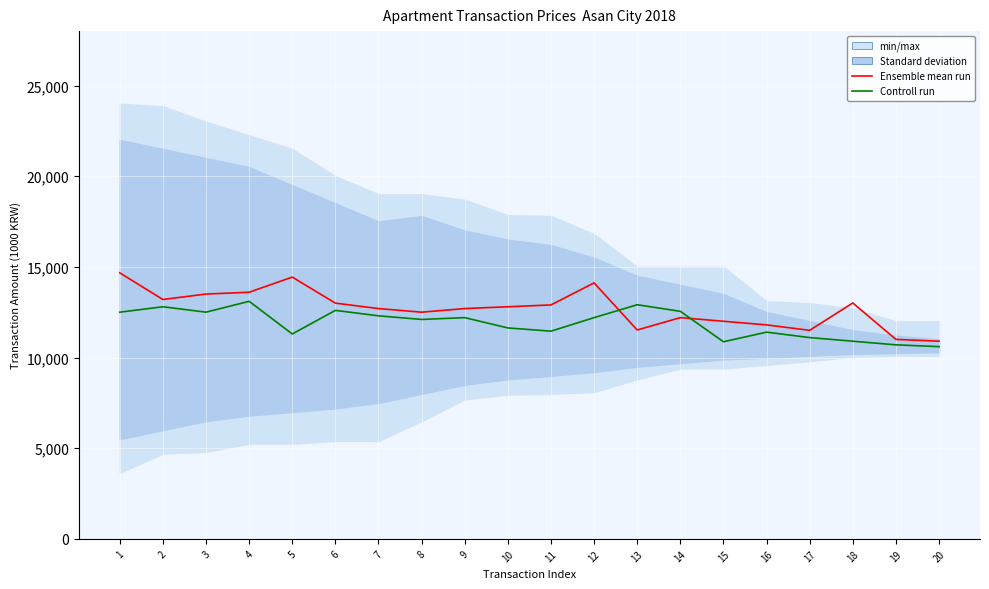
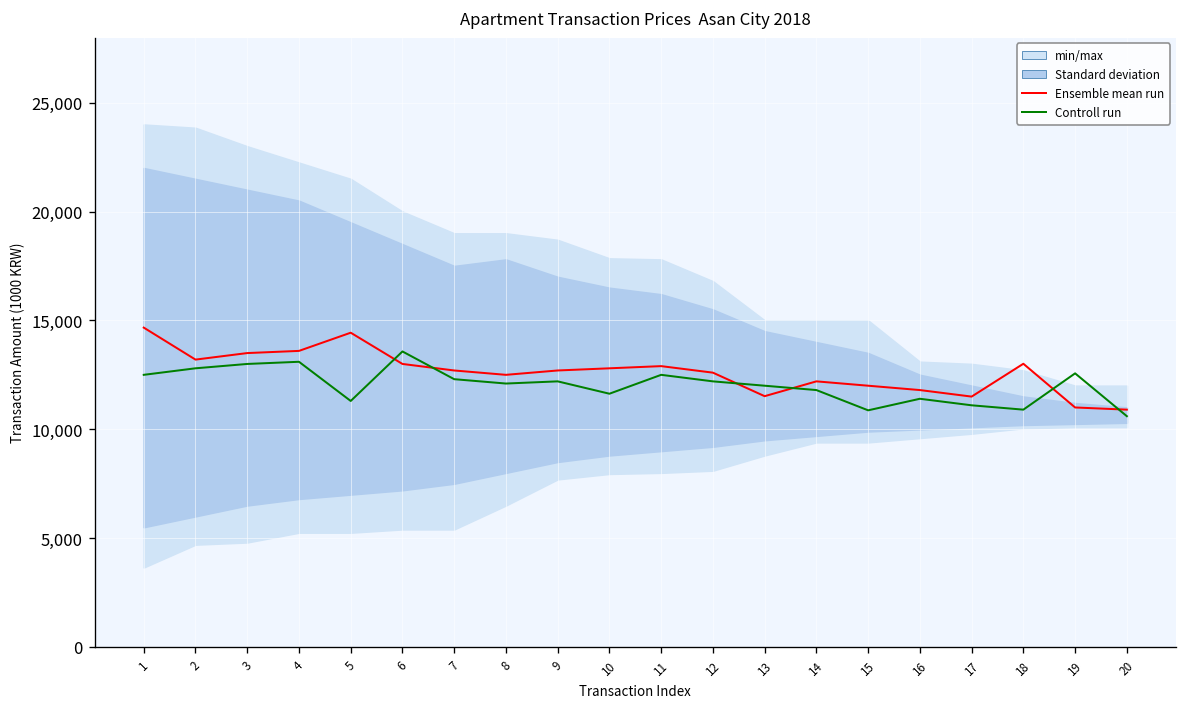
  {
    "Ensemble mean run": {
      "1": "14,700",
      "2": "13,200",
      "3": "13,500",
      "4": "13,600",
      "5": "14,400",
      "6": "13,000",
      "7": "12,700",
      "8": "12,500",
      "9": "12,700",
      "10": "12,800",
      "11": "12,900",
-     "12": "14,100",
+     "12": "12,600",
      "13": "11,500",
      "14": "12,200",
      "15": "12,000",
      "16": "11,800",
      "17": "11,500",
      "18": "13,000",
      "19": "11,000"
    },
    "Controll run": {
      "1": "12,500",
      "2": "12,800",
-     "3": "12,500",
+     "3": "13,000",
      "4": "13,100",
      "5": "11,300",
-     "6": "12,600",
+     "6": "13,600",
      "7": "12,300",
      "8": "12,100",
      "9": "12,200",
      "10": "11,600",
-     "11": "11,500",
+     "11": "12,500",
      "12": "12,200",
-     "13": "12,900",
-     "14": "12,500",
+     "13": "12,000",
+     "14": "11,800",
      "15": "10,900",
      "16": "11,400",
      "17": "11,100",
      "18": "10,900",
-     "19": "10,700",
+     "19": "12,600",
      "20": "10,600"
    }
  }
